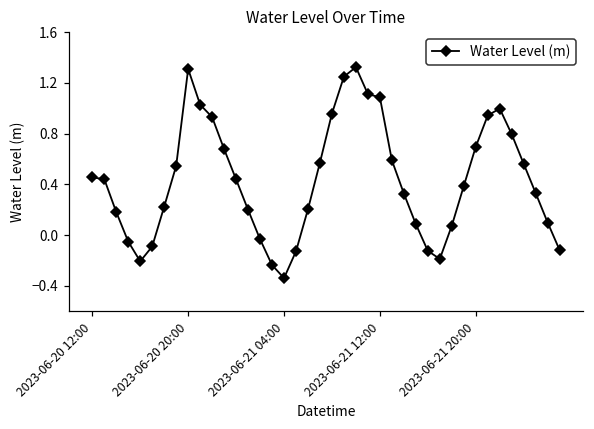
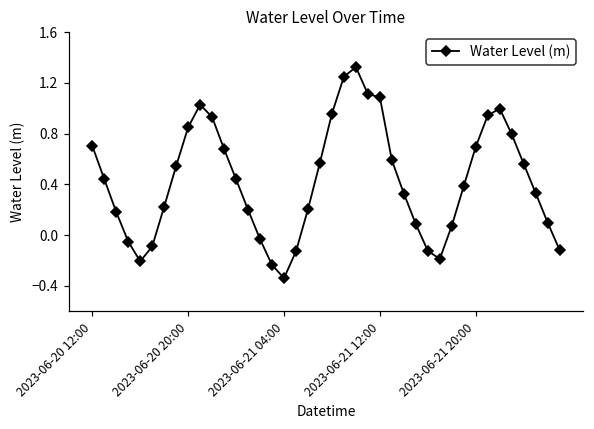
  {
-   "2023-06-20 12:00": 0.45,
-   "2023-06-20 20:00": 1.31,
+   "2023-06-20 12:00": 0.70,
+   "2023-06-20 20:00": 0.85,
    "2023-06-21 04:00": -0.34,
    "2023-06-21 12:00": 1.09,
    "2023-06-21 20:00": 0.70
  }
